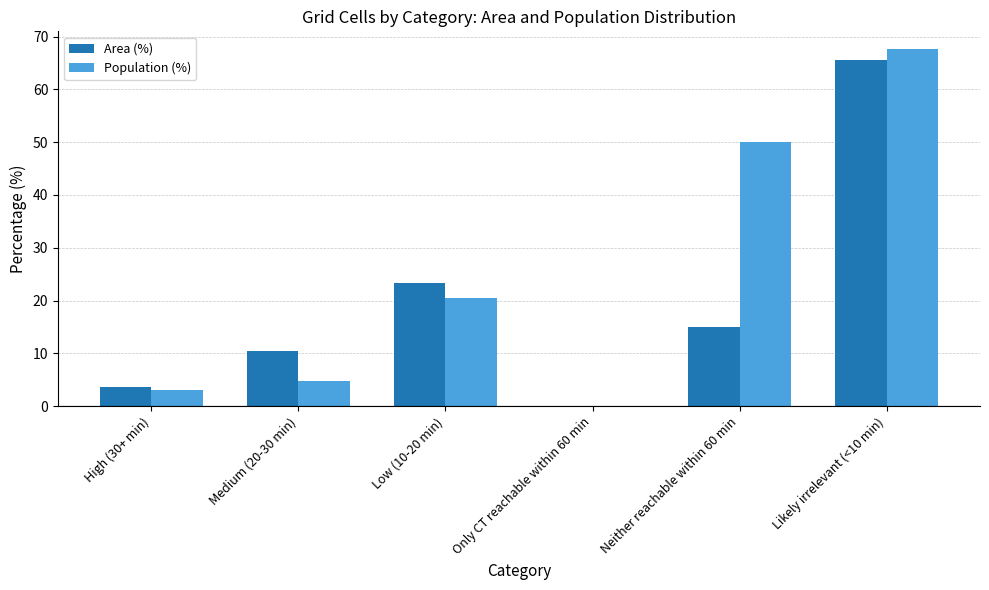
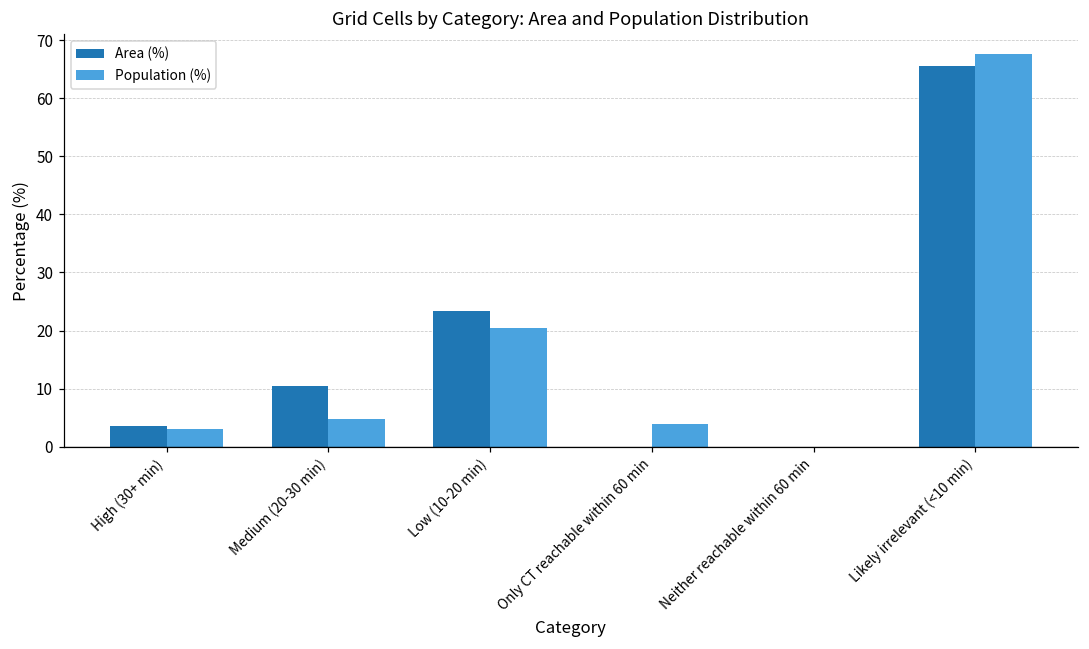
  {
    "Area (%)": {
      "High (30+ min)": 4,
      "Medium (20-30 min)": 11,
      "Low (10-20 min)": 23,
      "Only CT reachable within 60 min": 0,
-     "Neither reachable within 60 min": 15,
+     "Neither reachable within 60 min": 0,
      "Likely irrelevant (<10 min)": 66
    },
    "Population (%)": {
      "High (30+ min)": 3,
      "Medium (20-30 min)": 5,
      "Low (10-20 min)": 21,
-     "Only CT reachable within 60 min": 0,
-     "Neither reachable within 60 min": 50,
+     "Only CT reachable within 60 min": 4,
+     "Neither reachable within 60 min": 0,
      "Likely irrelevant (<10 min)": 68
    }
  }
